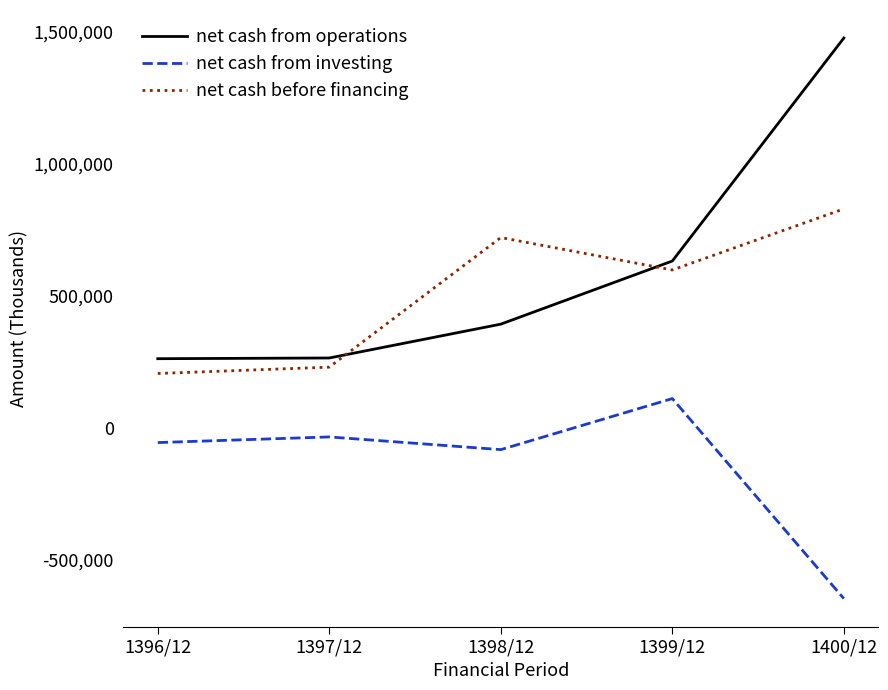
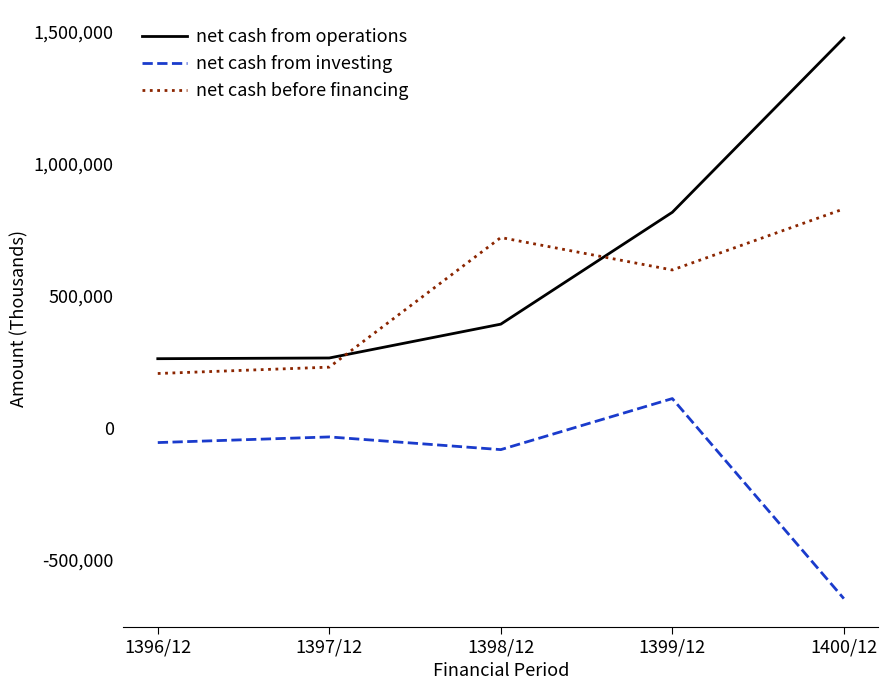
  {
    "net cash from operations": {
      "1396/12": "260,000",
      "1397/12": "260,000",
      "1398/12": "390,000",
-     "1399/12": "630,000",
+     "1399/12": "820,000",
      "1400/12": "1,470,000"
    },
    "net cash from investing": {
      "1396/12": "-60,000",
      "1397/12": "-30,000",
      "1398/12": "-80,000",
      "1399/12": "110,000",
      "1400/12": "-650,000"
    },
    "net cash before financing": {
      "1396/12": "210,000",
      "1397/12": "230,000",
      "1398/12": "720,000",
      "1399/12": "600,000",
      "1400/12": "830,000"
    }
  }
